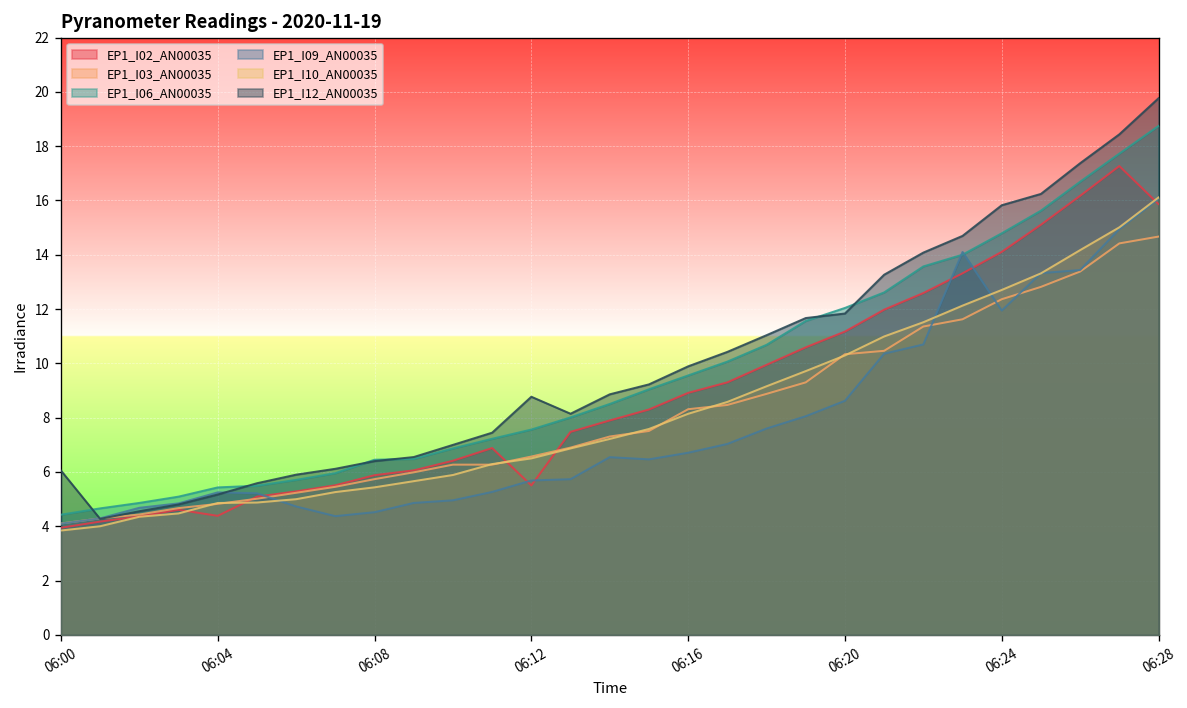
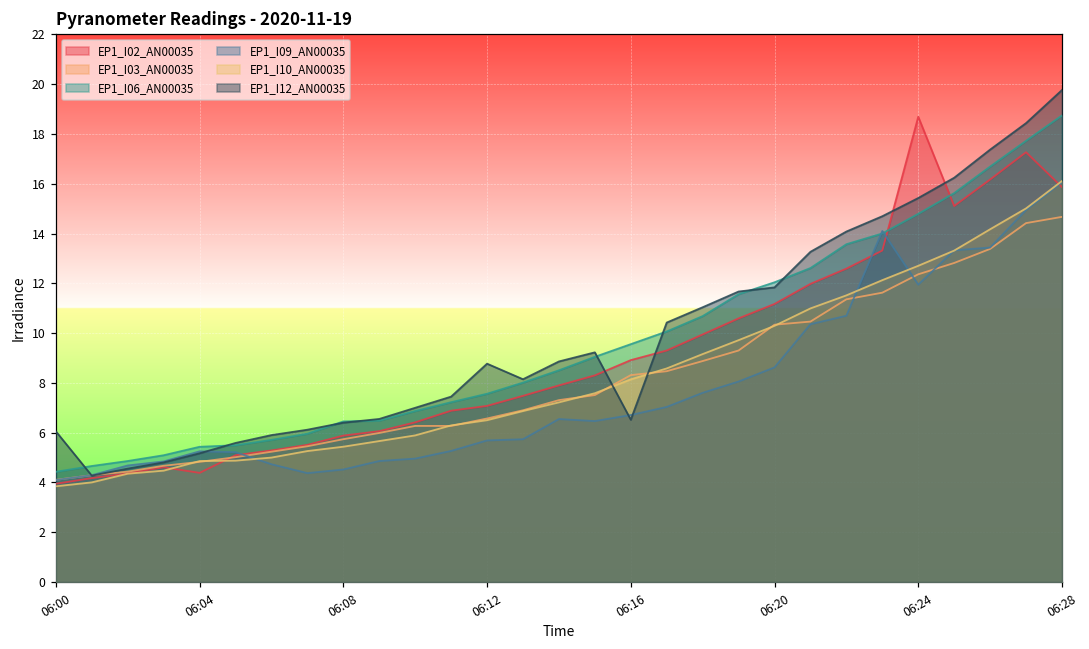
  {
    "EP1_I02_AN00035": {
      "06:04": 4.4,
      "06:08": 5.9,
-     "06:12": 5.5,
+     "06:12": 7.1,
      "06:16": 8.9,
      "06:20": 11.2,
-     "06:24": 14.1,
+     "06:24": 18.7,
      "06:28": 15.9
    },
    "EP1_I12_AN00035": {
      "06:00": 6.1,
      "06:12": 8.8,
-     "06:16": 9.9,
+     "06:16": 6.5,
      "06:20": 11.8,
-     "06:24": 15.8,
+     "06:24": 15.4,
      "06:28": 19.8
    }
  }
